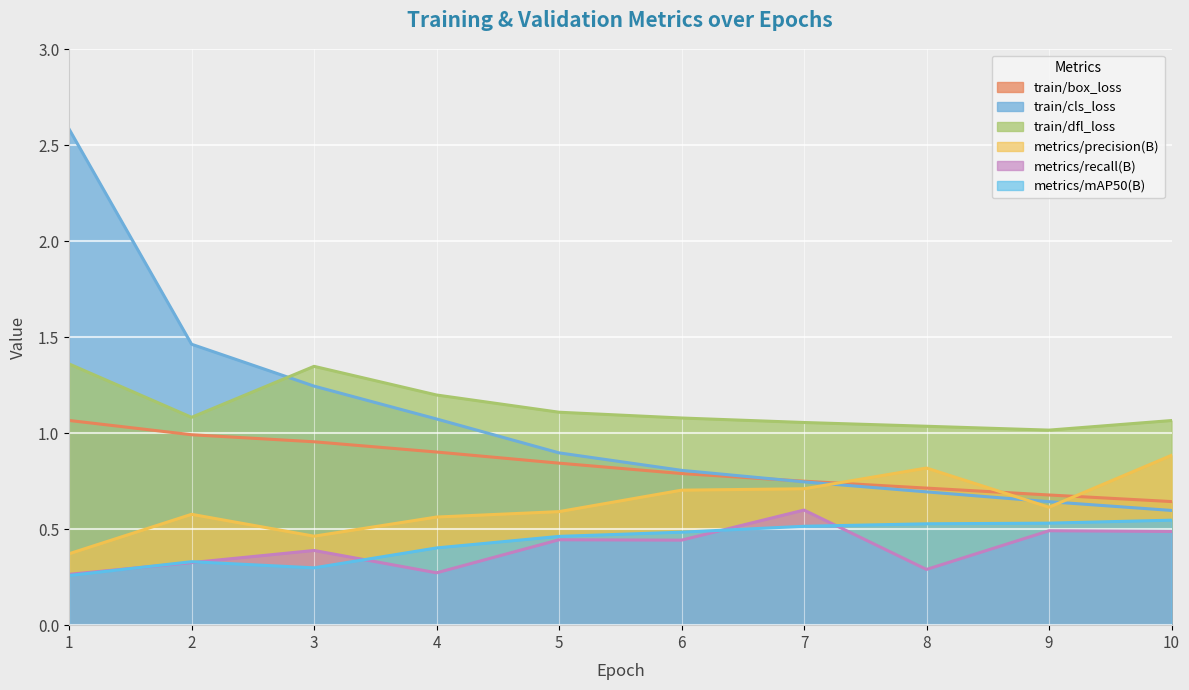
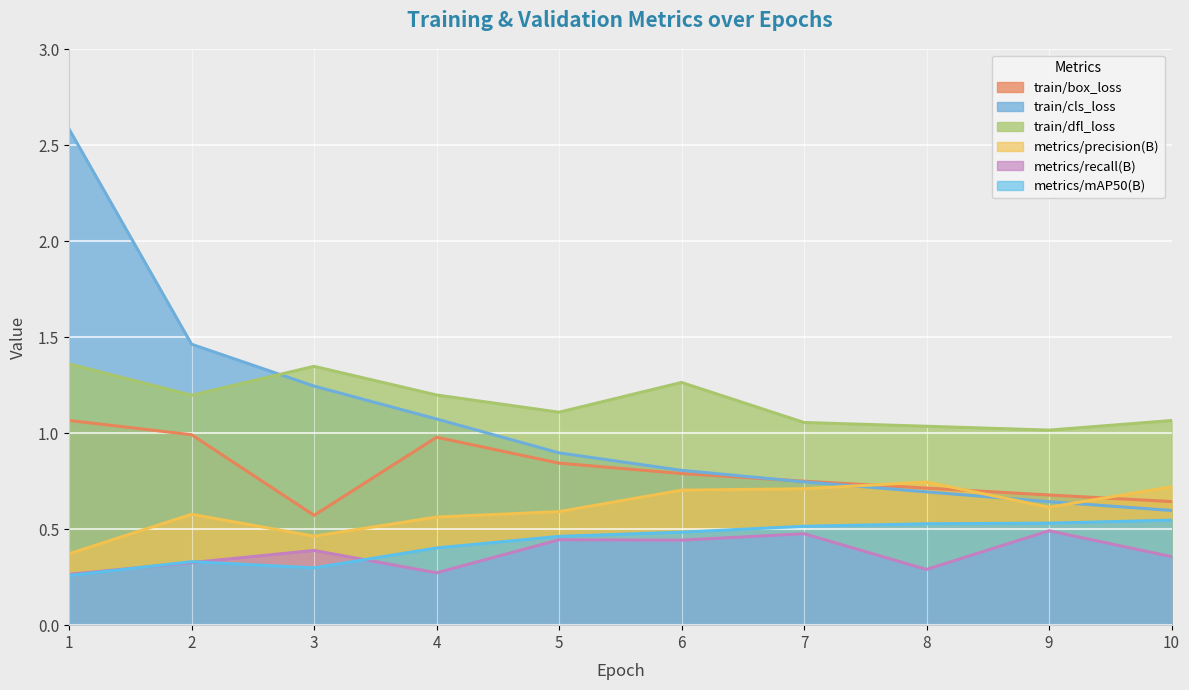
  {
    "train/box_loss": {
      "1": 1.07,
      "2": 0.99,
-     "3": 0.96,
-     "4": 0.90,
+     "3": 0.57,
+     "4": 0.98,
      "5": 0.84,
      "6": 0.79,
      "8": 0.71,
      "9": 0.68,
      "10": 0.64
    },
    "train/dfl_loss": {
      "1": 1.36,
-     "2": 1.08,
+     "2": 1.20,
      "3": 1.35,
      "4": 1.20,
      "5": 1.11,
-     "6": 1.08,
+     "6": 1.26,
      "7": 1.06,
      "8": 1.04,
      "9": 1.02,
      "10": 1.07
    },
    "metrics/precision(B)": {
      "1": 0.37,
      "2": 0.58,
      "3": 0.46,
      "4": 0.56,
      "5": 0.59,
      "6": 0.70,
      "7": 0.71,
-     "8": 0.82,
+     "8": 0.75,
      "9": 0.61,
-     "10": 0.88
+     "10": 0.72
    },
    "metrics/recall(B)": {
      "3": 0.39,
      "4": 0.27,
      "5": 0.44,
      "6": 0.44,
-     "7": 0.60,
+     "7": 0.48,
      "8": 0.29,
      "9": 0.49,
-     "10": 0.49
+     "10": 0.36
    }
  }
